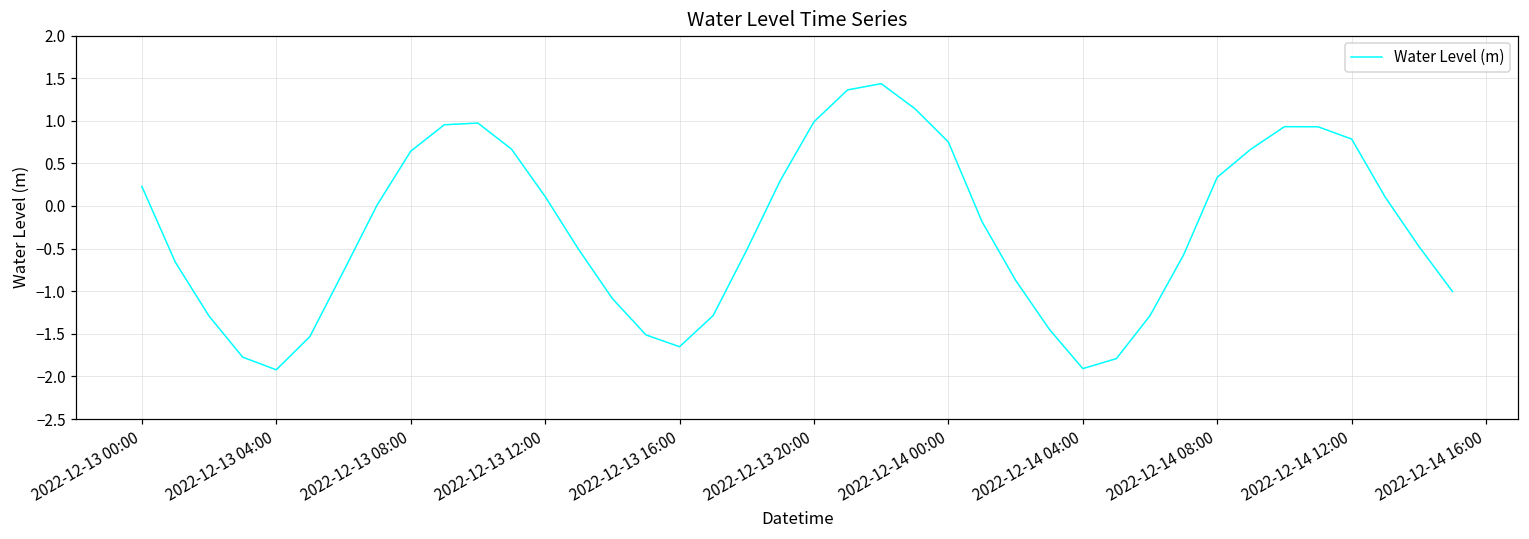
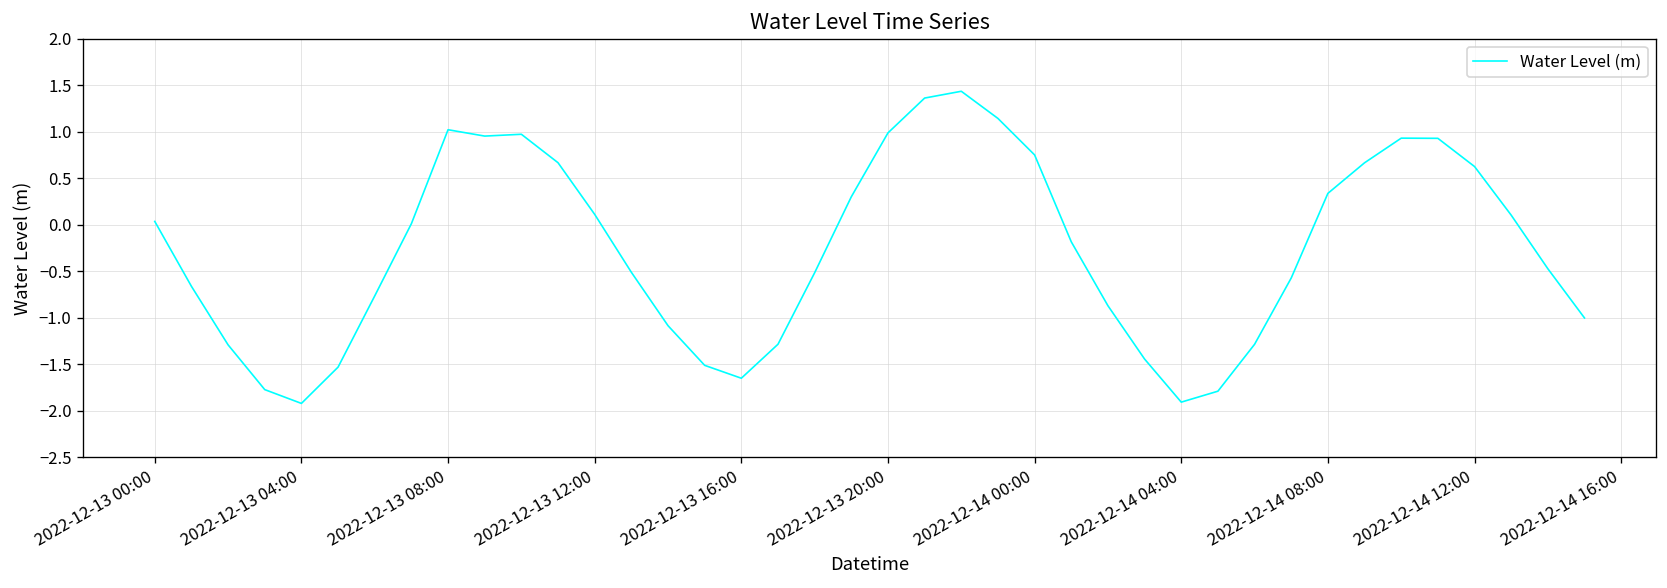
  {
-   "2022-12-13 00:00": 0.2,
+   "2022-12-13 00:00": 0.0,
    "2022-12-13 04:00": -1.9,
-   "2022-12-13 08:00": 0.6,
+   "2022-12-13 08:00": 1.0,
    "2022-12-13 12:00": 0.1,
    "2022-12-13 16:00": -1.7,
    "2022-12-13 20:00": 1.0,
    "2022-12-14 00:00": 0.8,
    "2022-12-14 04:00": -1.9,
    "2022-12-14 08:00": 0.3,
-   "2022-12-14 12:00": 0.8
+   "2022-12-14 12:00": 0.6
  }
